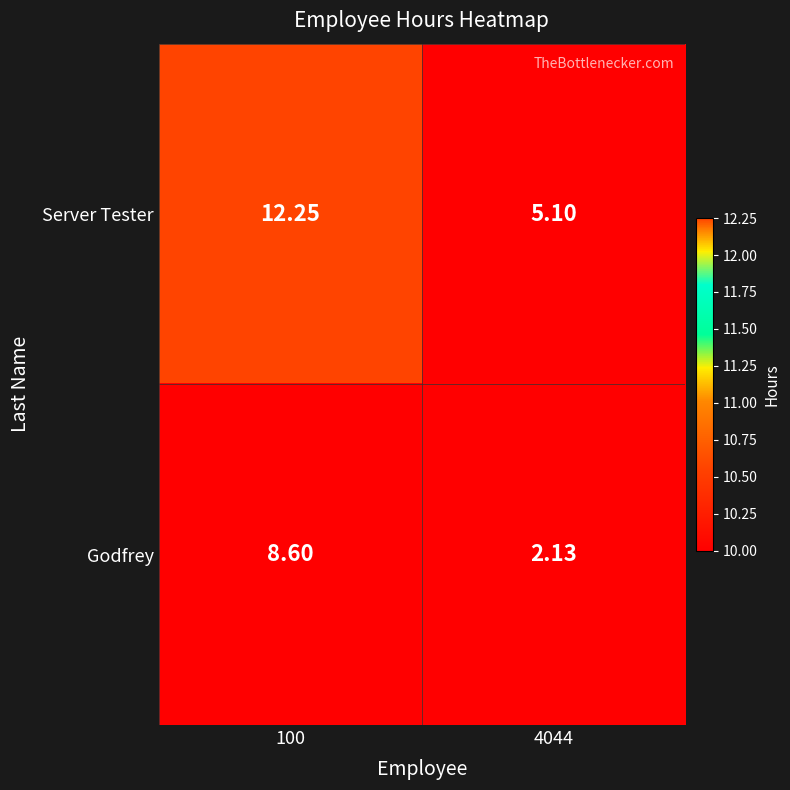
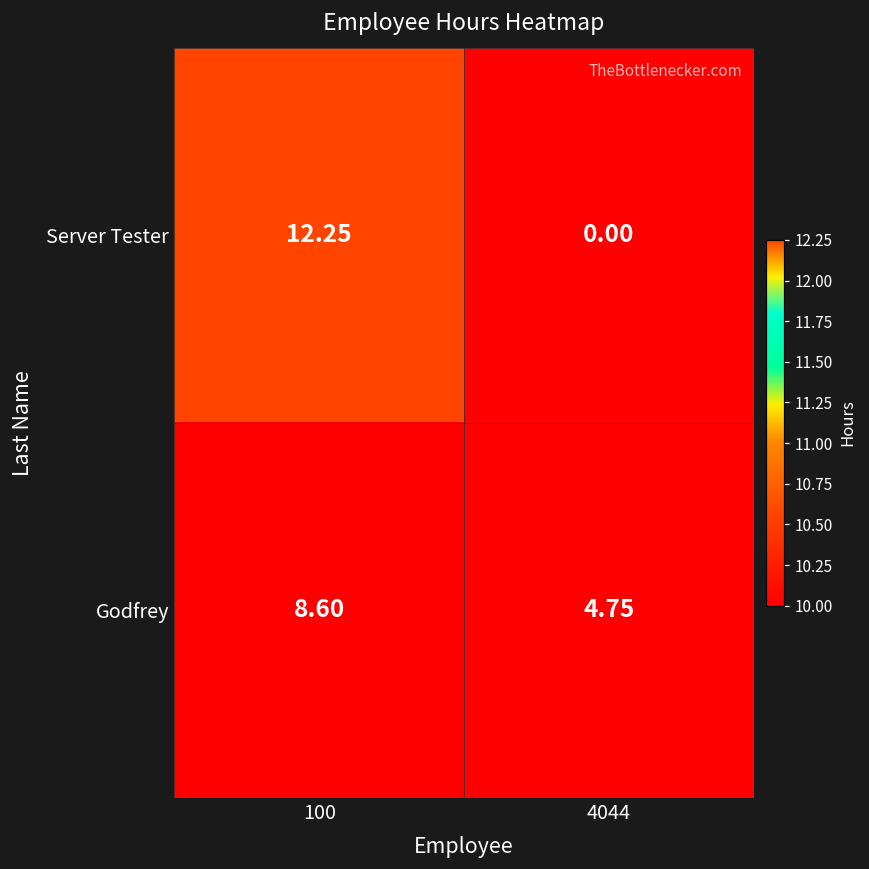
  {
    "Server Tester": {
      "100": 12.25,
-     "4044": 5.10
+     "4044": 0.00
    },
    "Godfrey": {
      "100": 8.60,
-     "4044": 2.13
+     "4044": 4.75
    }
  }
